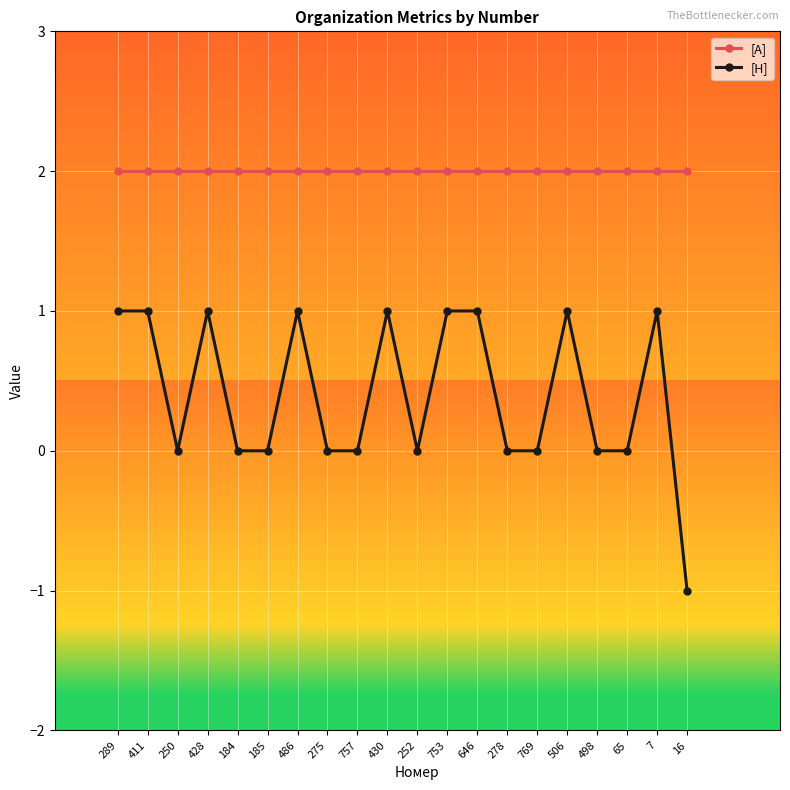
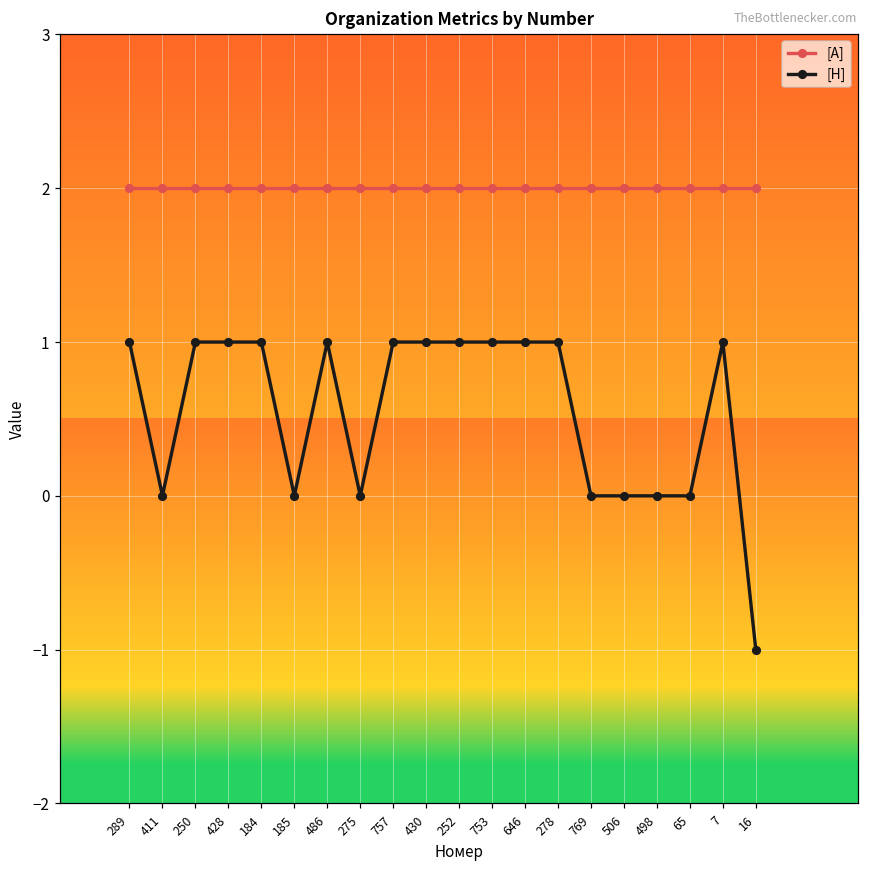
  {
    "[А]": {
      "289": 2,
      "411": 2,
      "250": 2,
      "428": 2,
      "184": 2,
      "185": 2,
      "486": 2,
      "275": 2,
      "757": 2,
      "430": 2,
      "252": 2,
      "753": 2,
      "646": 2,
      "278": 2,
      "769": 2,
      "506": 2,
      "498": 2,
      "65": 2,
      "7": 2,
      "16": 2
    },
    "[Н]": {
      "289": 1,
-     "411": 1,
-     "250": 0,
+     "411": 0,
+     "250": 1,
      "428": 1,
-     "184": 0,
+     "184": 1,
      "185": 0,
      "486": 1,
      "275": 0,
-     "757": 0,
+     "757": 1,
      "430": 1,
-     "252": 0,
+     "252": 1,
      "753": 1,
      "646": 1,
-     "278": 0,
+     "278": 1,
      "769": 0,
-     "506": 1,
+     "506": 0,
      "498": 0,
      "65": 0,
      "7": 1,
      "16": -1
    }
  }
